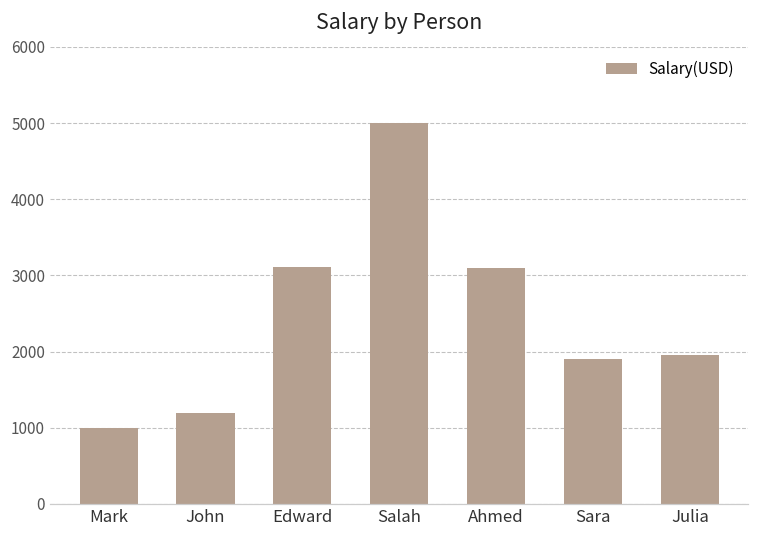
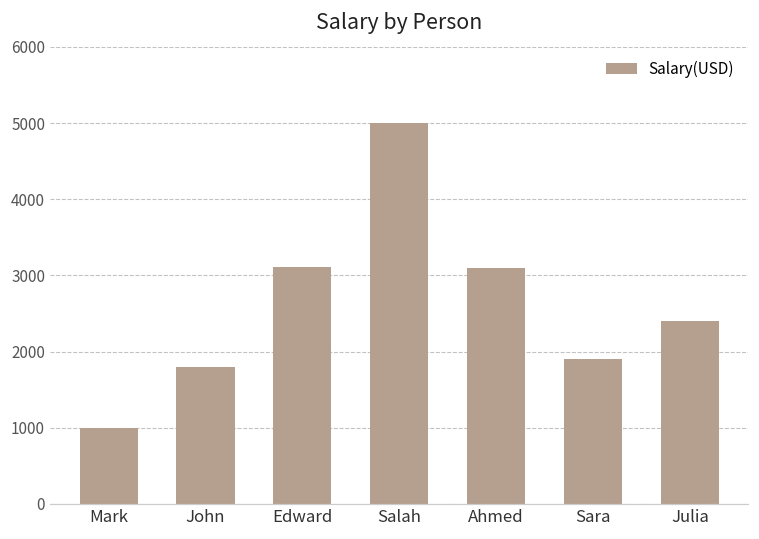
  {
    "Mark": 1000,
-   "John": 1200,
+   "John": 1800,
    "Edward": 3100,
    "Salah": 5000,
    "Ahmed": 3100,
    "Sara": 1900,
-   "Julia": 2000
+   "Julia": 2400
  }
